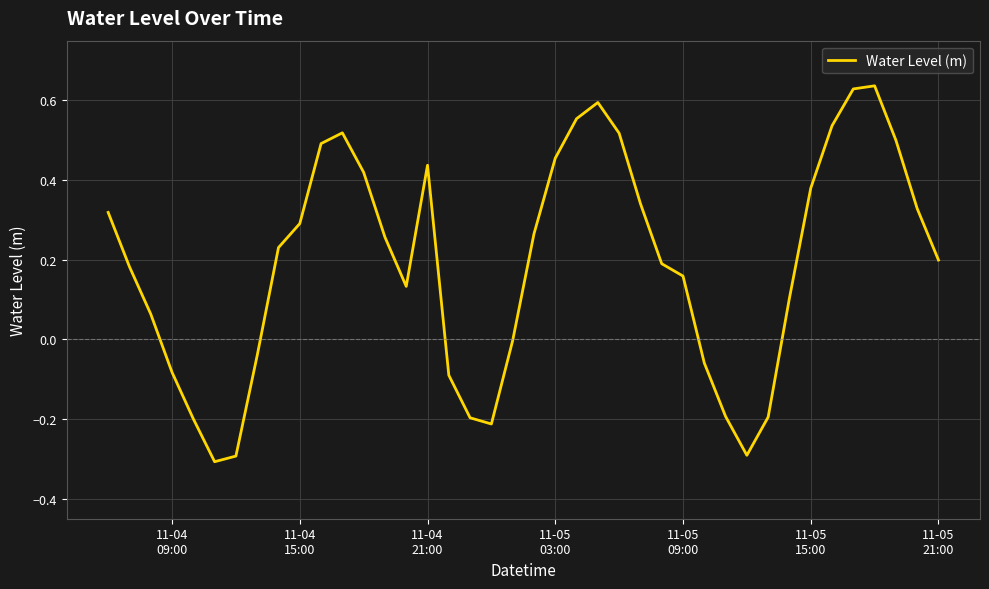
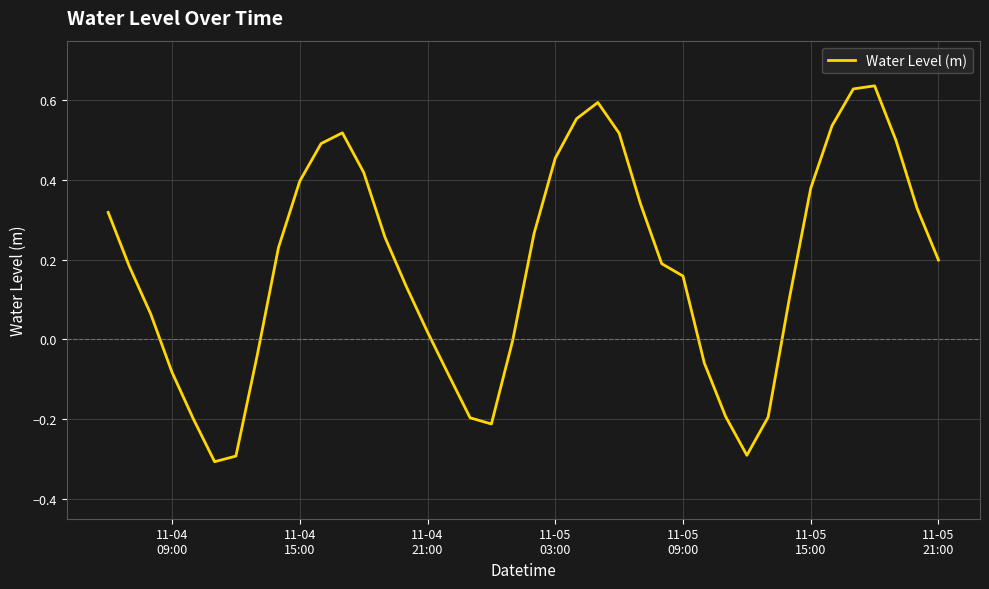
  {
    "11-04 09:00": -0.08,
-   "11-04 15:00": 0.29,
-   "11-04 21:00": 0.44,
+   "11-04 15:00": 0.40,
+   "11-04 21:00": 0.02,
    "11-05 03:00": 0.46,
    "11-05 09:00": 0.16,
    "11-05 15:00": 0.38,
    "11-05 21:00": 0.20
  }
